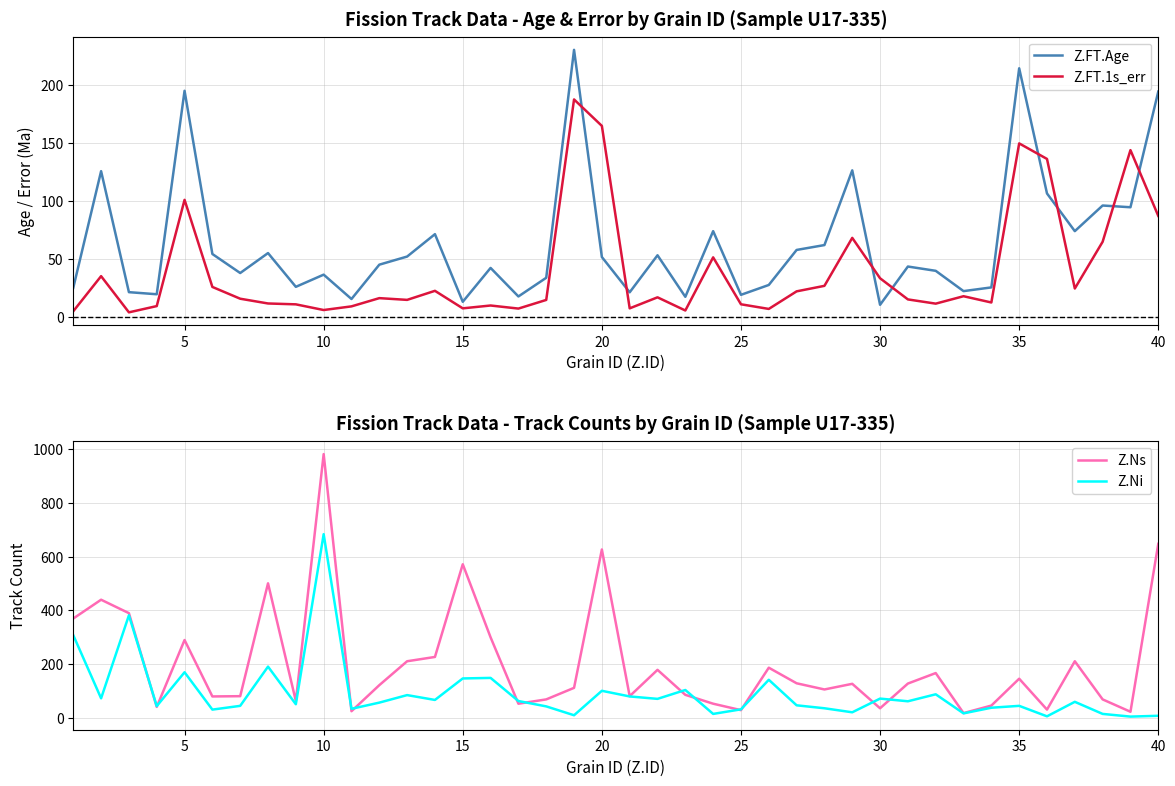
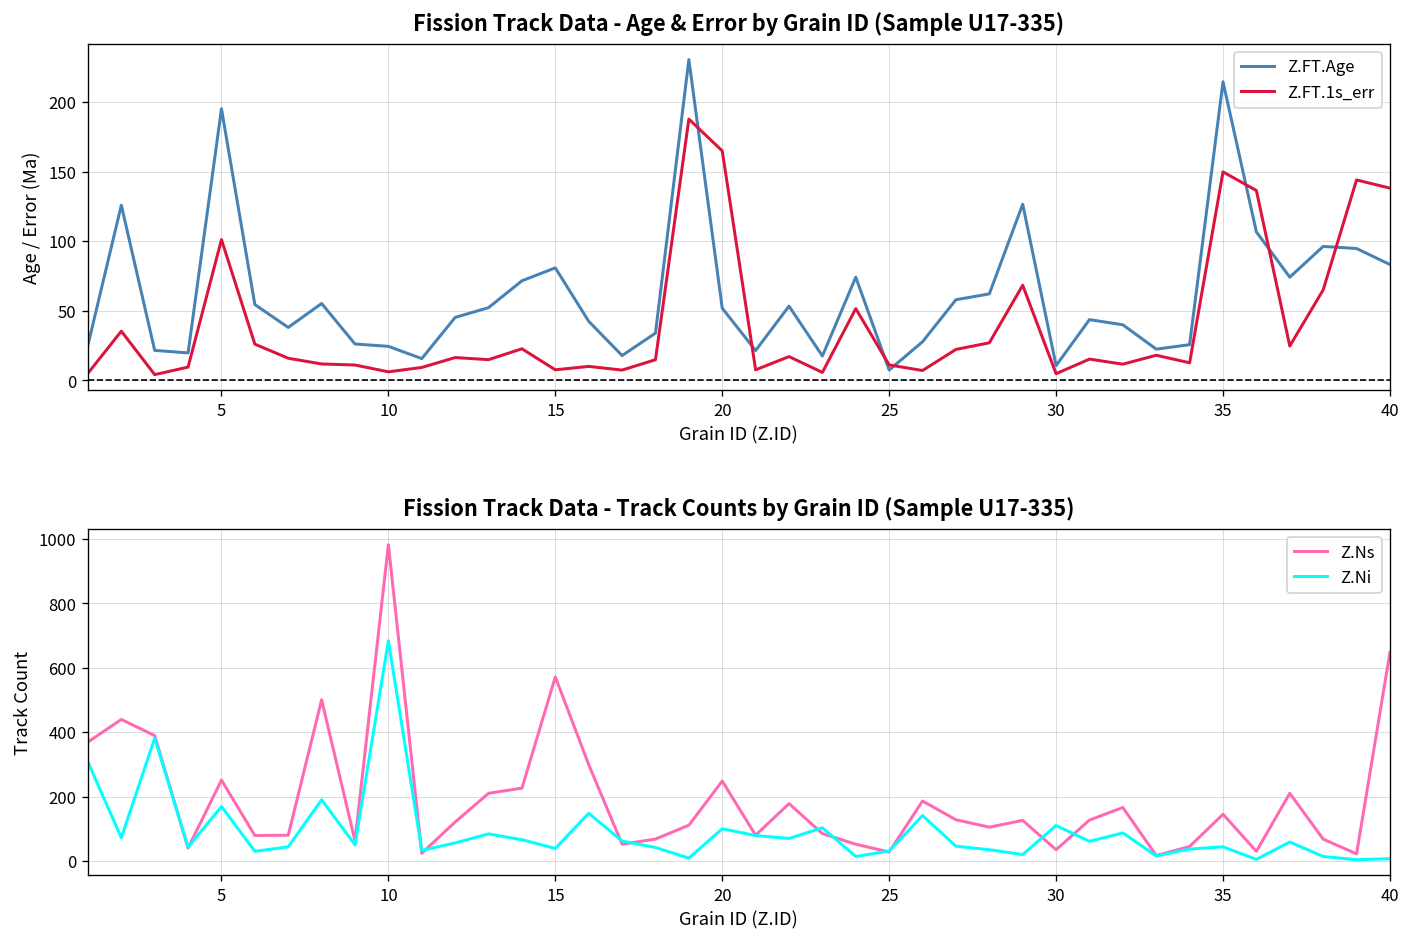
  {
    "Fission Track Data - Age & Error by Grain ID (Sample U17-335)": {
      "Z.FT.Age": {
        "5": 195,
-       "10": 37,
-       "15": 13,
+       "10": 25,
+       "15": 81,
        "20": 52,
-       "25": 19,
+       "25": 8,
        "30": 11,
        "35": 215,
-       "40": 195
+       "40": 83
      },
      "Z.FT.1s_err": {
        "5": 101,
        "10": 6,
        "15": 8,
        "20": 165,
        "25": 11,
-       "30": 34,
+       "30": 5,
        "35": 150,
-       "40": 87
+       "40": 138
      }
    },
    "Fission Track Data - Track Counts by Grain ID (Sample U17-335)": {
      "Z.Ns": {
-       "5": 290,
+       "5": 250,
        "10": 980,
        "15": 570,
-       "20": 630,
+       "20": 250,
        "30": 40,
        "35": 150,
        "40": 650
      },
      "Z.Ni": {
        "5": 170,
        "10": 680,
-       "15": 150,
+       "15": 40,
        "20": 100,
-       "30": 70,
+       "30": 110,
        "35": 50,
        "40": 10
      }
    }
  }
